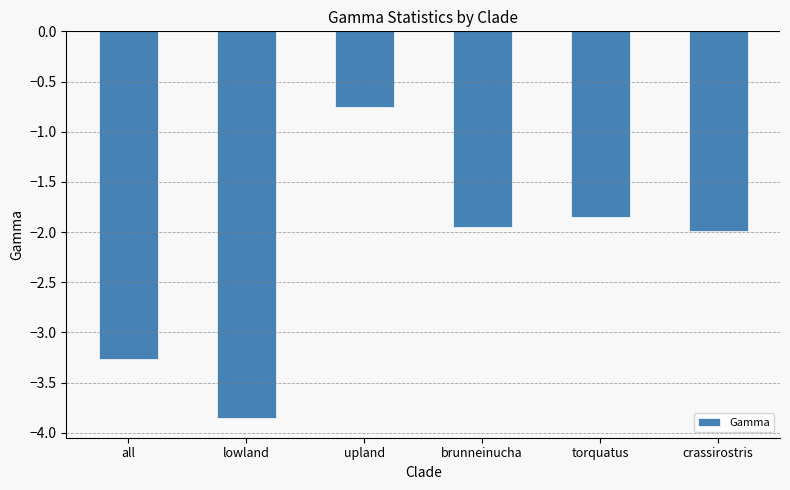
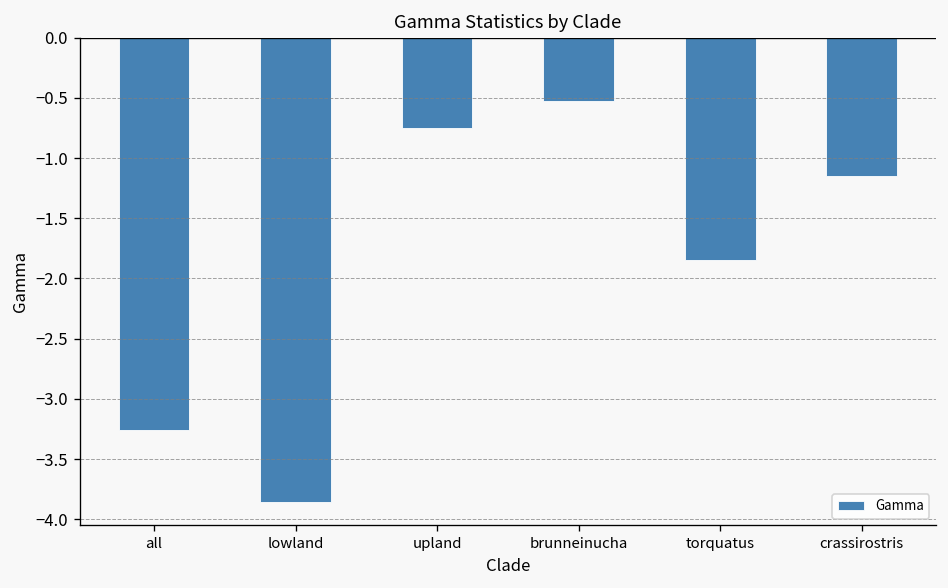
  {
    "all": -3.26,
    "lowland": -3.86,
    "upland": -0.75,
-   "brunneinucha": -1.95,
+   "brunneinucha": -0.53,
    "torquatus": -1.85,
-   "crassirostris": -1.99
+   "crassirostris": -1.15
  }
